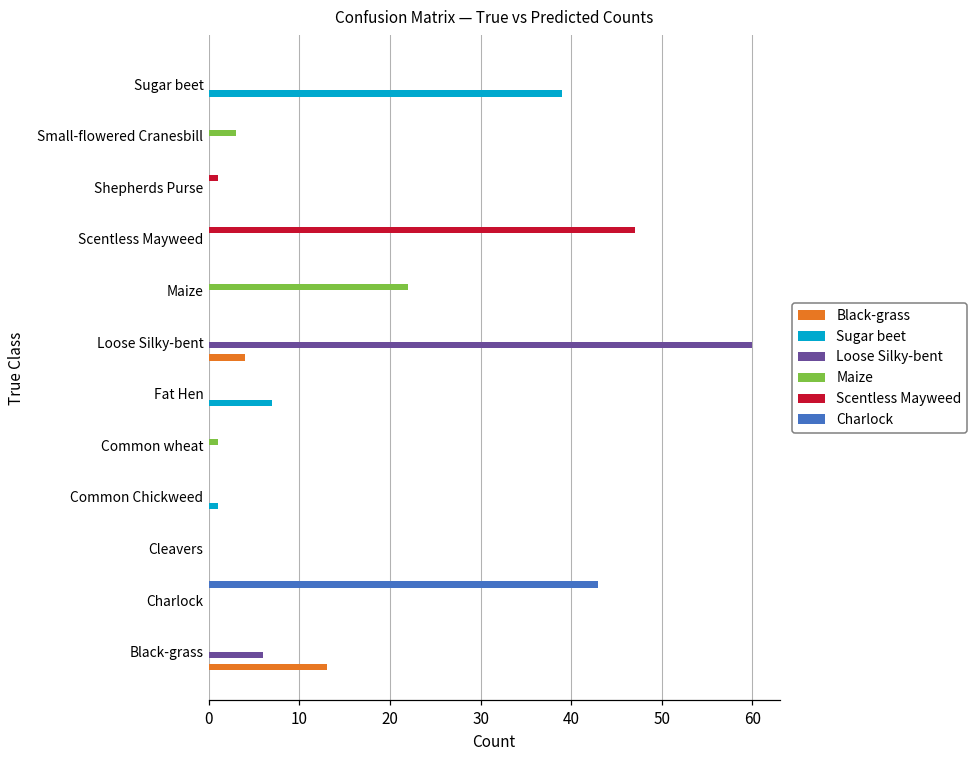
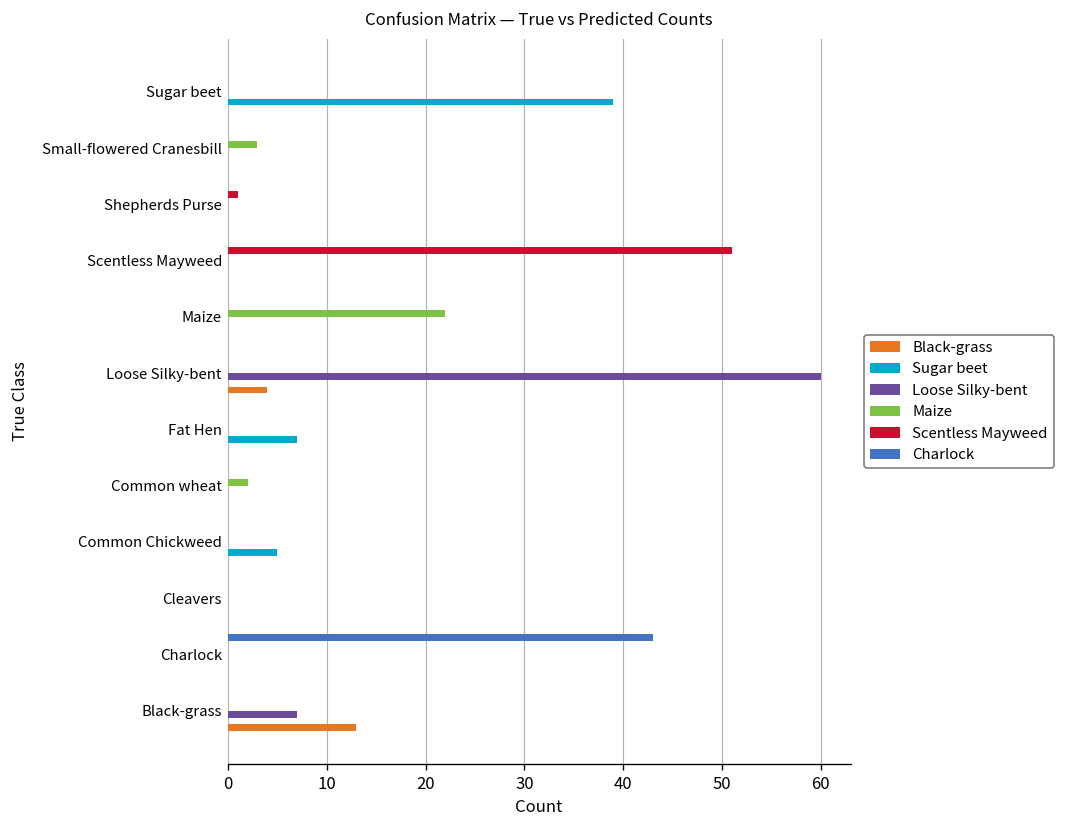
  {
    "Black-grass": {
      "Sugar beet": 0,
      "Small-flowered Cranesbill": 0,
      "Shepherds Purse": 0,
      "Scentless Mayweed": 0,
      "Maize": 0,
      "Loose Silky-bent": 4,
      "Fat Hen": 0,
      "Common wheat": 0,
      "Common Chickweed": 0,
      "Cleavers": 0,
      "Charlock": 0,
      "Black-grass": 13
    },
    "Sugar beet": {
      "Sugar beet": 39,
      "Small-flowered Cranesbill": 0,
      "Shepherds Purse": 0,
      "Scentless Mayweed": 0,
      "Maize": 0,
      "Loose Silky-bent": 0,
      "Fat Hen": 7,
      "Common wheat": 0,
-     "Common Chickweed": 1,
+     "Common Chickweed": 5,
      "Cleavers": 0,
      "Charlock": 0,
      "Black-grass": 0
    },
    "Loose Silky-bent": {
      "Sugar beet": 0,
      "Small-flowered Cranesbill": 0,
      "Shepherds Purse": 0,
      "Scentless Mayweed": 0,
      "Maize": 0,
      "Loose Silky-bent": 60,
      "Fat Hen": 0,
      "Common wheat": 0,
      "Common Chickweed": 0,
      "Cleavers": 0,
      "Charlock": 0,
-     "Black-grass": 6
+     "Black-grass": 7
    },
    "Maize": {
      "Sugar beet": 0,
      "Small-flowered Cranesbill": 3,
      "Shepherds Purse": 0,
      "Scentless Mayweed": 0,
      "Maize": 22,
      "Loose Silky-bent": 0,
      "Fat Hen": 0,
-     "Common wheat": 1,
+     "Common wheat": 2,
      "Common Chickweed": 0,
      "Cleavers": 0,
      "Charlock": 0,
      "Black-grass": 0
    },
    "Scentless Mayweed": {
      "Sugar beet": 0,
      "Small-flowered Cranesbill": 0,
      "Shepherds Purse": 1,
-     "Scentless Mayweed": 47,
+     "Scentless Mayweed": 51,
      "Maize": 0,
      "Loose Silky-bent": 0,
      "Fat Hen": 0,
      "Common wheat": 0,
      "Common Chickweed": 0,
      "Cleavers": 0,
      "Charlock": 0,
      "Black-grass": 0
    },
    "Charlock": {
      "Sugar beet": 0,
      "Small-flowered Cranesbill": 0,
      "Shepherds Purse": 0,
      "Scentless Mayweed": 0,
      "Maize": 0,
      "Loose Silky-bent": 0,
      "Fat Hen": 0,
      "Common wheat": 0,
      "Common Chickweed": 0,
      "Cleavers": 0,
      "Charlock": 43,
      "Black-grass": 0
    }
  }
